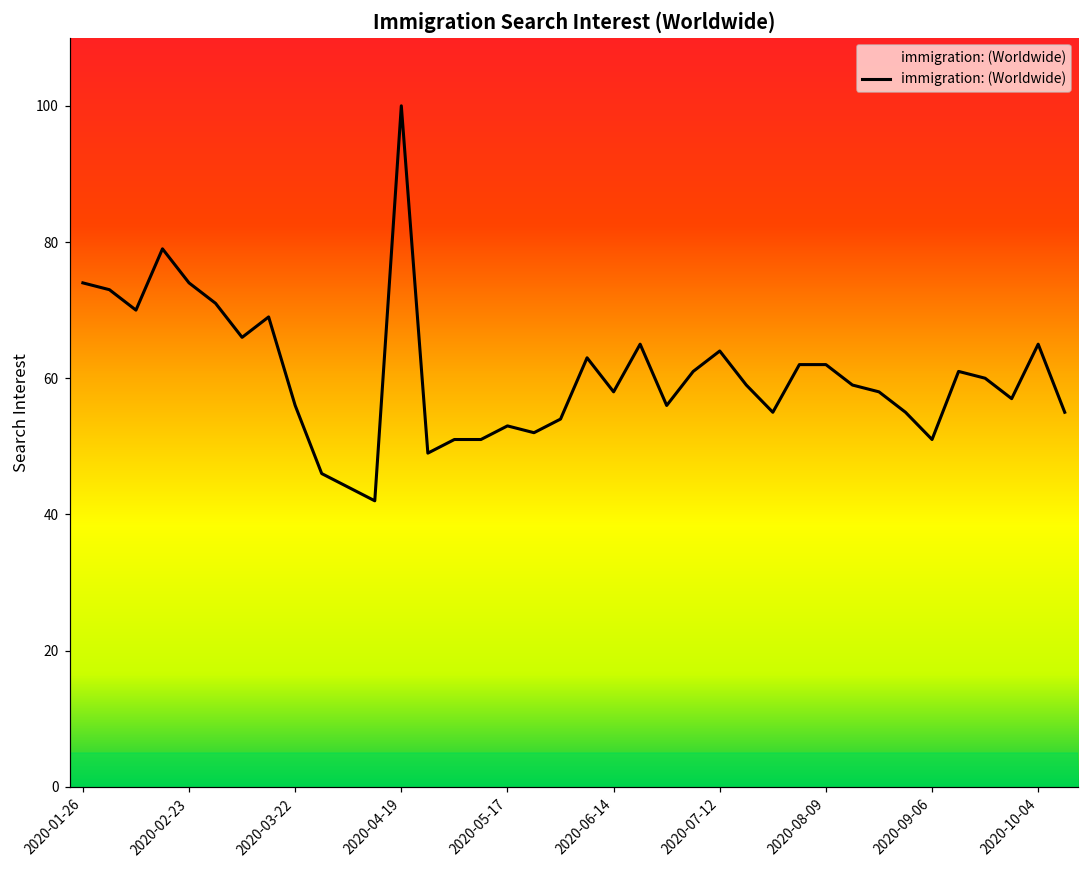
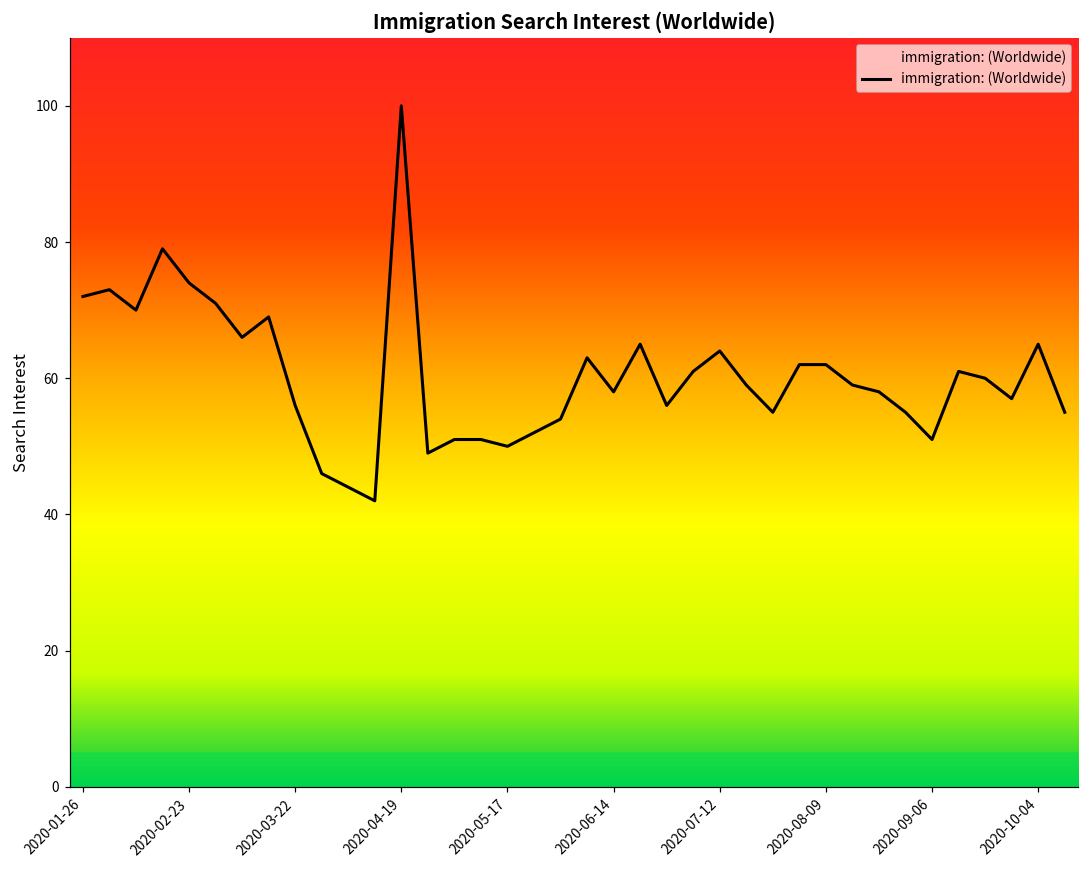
  {
-   "2020-01-26": 74,
+   "2020-01-26": 72,
    "2020-02-23": 74,
    "2020-03-22": 56,
    "2020-04-19": 100,
-   "2020-05-17": 53,
+   "2020-05-17": 50,
    "2020-06-14": 58,
    "2020-07-12": 64,
    "2020-08-09": 62,
    "2020-09-06": 51,
    "2020-10-04": 65
  }
